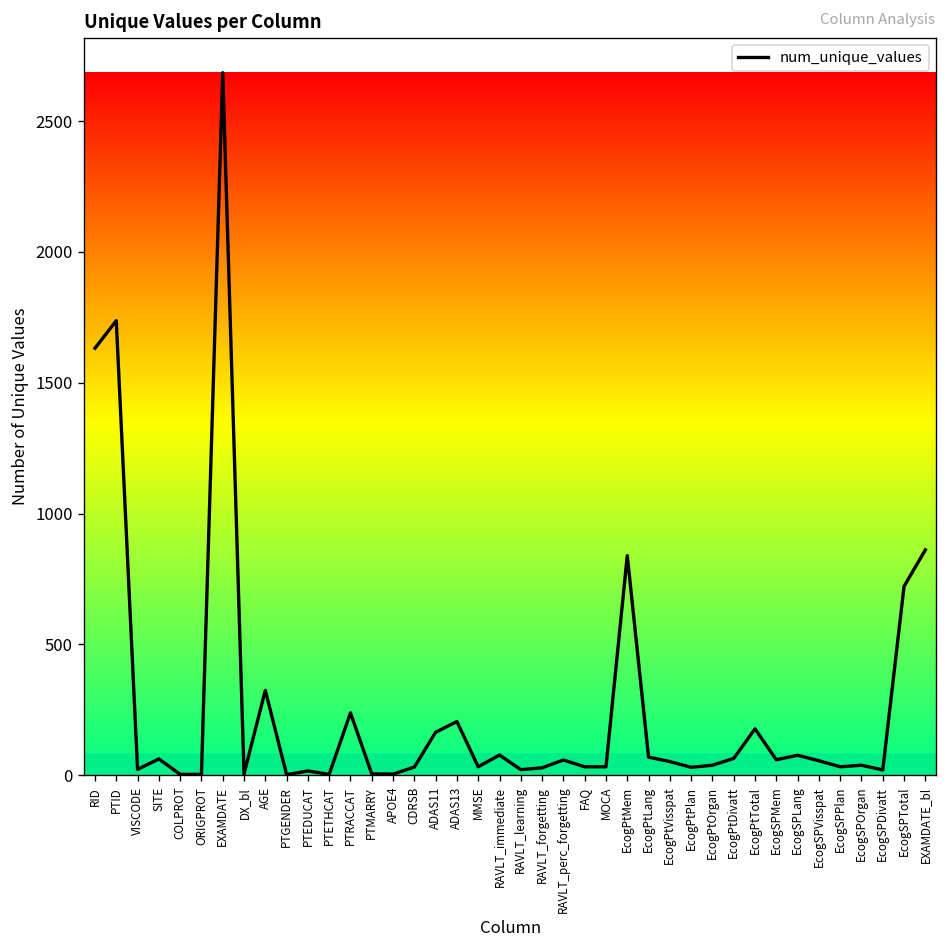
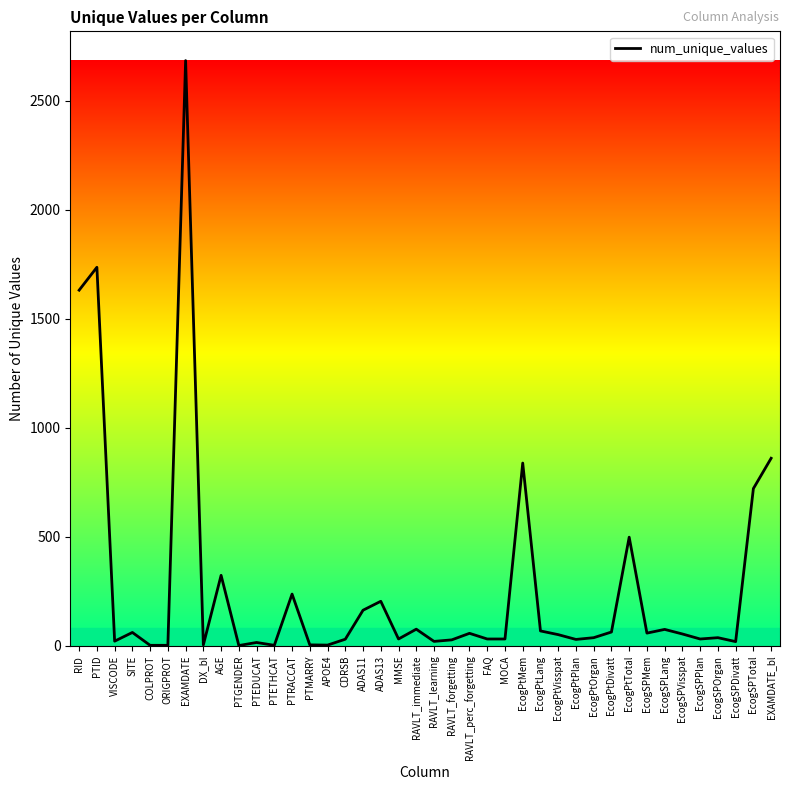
  {
    "RID": 1630,
    "PTID": 1740,
    "EXAMDATE": 2690,
    "AGE": 320,
    "PTRACCAT": 240,
    "ADAS11": 160,
    "ADAS13": 210,
    "EcogPtMem": 840,
-   "EcogPtTotal": 180,
+   "EcogPtTotal": 500,
    "EcogSPTotal": 720,
    "EXAMDATE_bl": 860
  }
